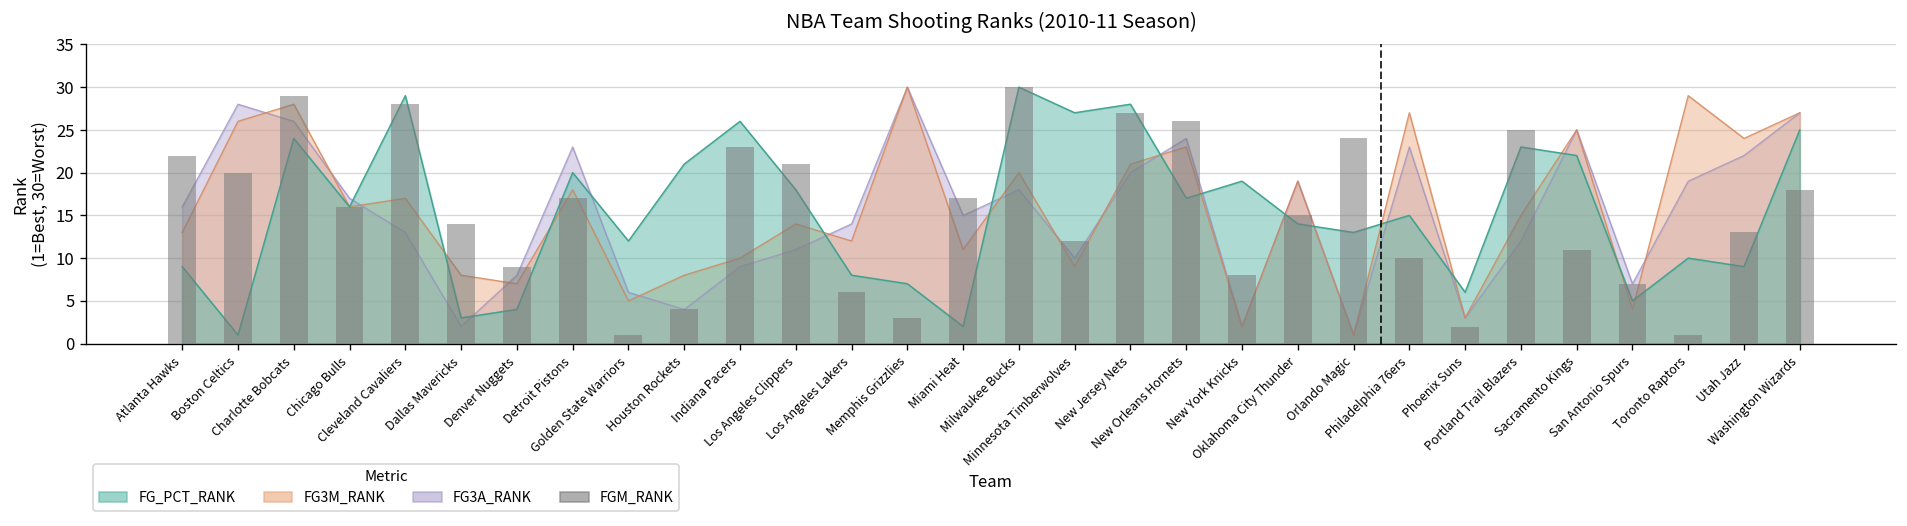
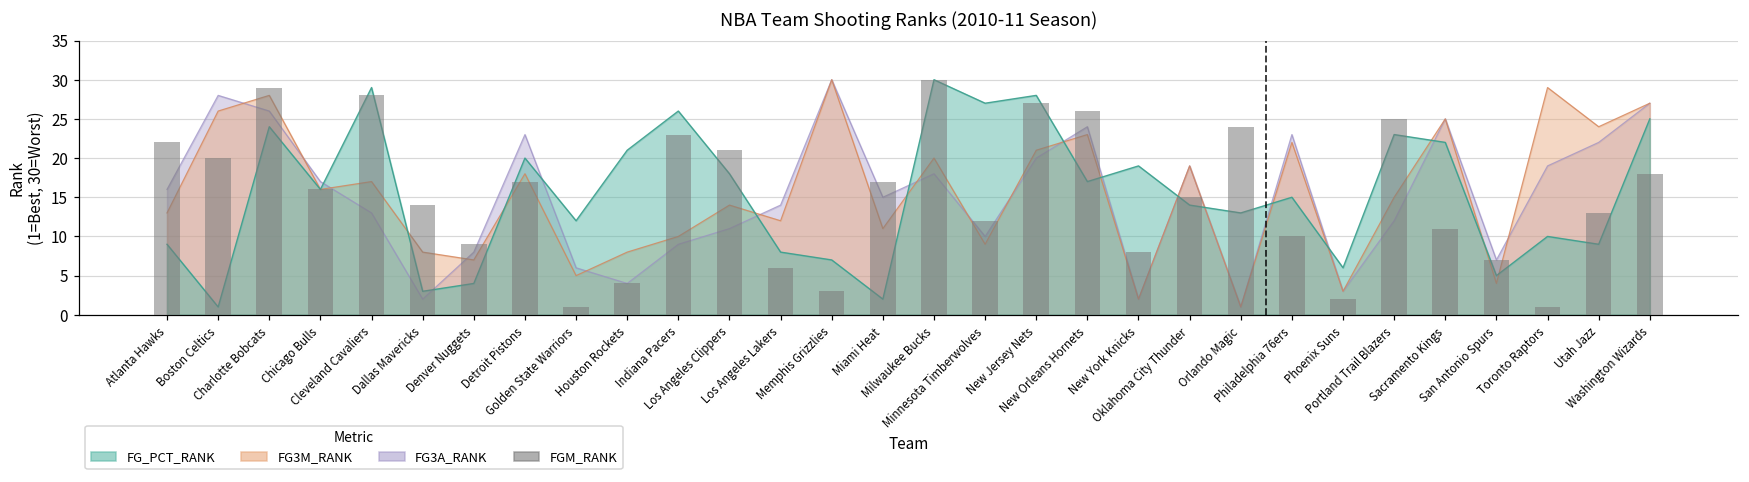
  {
    "FG3A_RANK": {
      "Atlanta Hawks": 16,
      "Boston Celtics": 28,
      "Charlotte Bobcats": 26,
      "Chicago Bulls": 17,
      "Cleveland Cavaliers": 13,
      "Dallas Mavericks": 2,
      "Denver Nuggets": 8,
      "Detroit Pistons": 23,
      "Golden State Warriors": 6,
      "Houston Rockets": 4,
      "Indiana Pacers": 9,
      "Los Angeles Clippers": 11,
      "Los Angeles Lakers": 14,
      "Miami Heat": 15,
      "Milwaukee Bucks": 18,
      "Minnesota Timberwolves": 10,
      "New Jersey Nets": 20,
      "New Orleans Hornets": 24,
      "Philadelphia 76ers": 23,
      "Portland Trail Blazers": 12,
      "San Antonio Spurs": 7,
      "Toronto Raptors": 19,
      "Utah Jazz": 22
    },
    "FGM_RANK": {
      "Atlanta Hawks": 22,
      "Boston Celtics": 20,
      "Charlotte Bobcats": 29,
      "Chicago Bulls": 16,
      "Cleveland Cavaliers": 28,
      "Dallas Mavericks": 14,
      "Denver Nuggets": 9,
      "Detroit Pistons": 17,
      "Golden State Warriors": 1,
      "Houston Rockets": 4,
      "Indiana Pacers": 23,
      "Los Angeles Clippers": 21,
      "Los Angeles Lakers": 6,
      "Memphis Grizzlies": 3,
      "Miami Heat": 17,
      "Milwaukee Bucks": 30,
      "Minnesota Timberwolves": 12,
      "New Jersey Nets": 27,
      "New Orleans Hornets": 26,
      "New York Knicks": 8,
      "Oklahoma City Thunder": 15,
      "Orlando Magic": 24,
      "Philadelphia 76ers": 10,
      "Phoenix Suns": 2,
      "Portland Trail Blazers": 25,
      "Sacramento Kings": 11,
      "San Antonio Spurs": 7,
      "Toronto Raptors": 1,
      "Utah Jazz": 13,
      "Washington Wizards": 18
    },
    "FG3M_RANK": {
      "Atlanta Hawks": 13,
      "Boston Celtics": 26,
      "Charlotte Bobcats": 28,
      "Cleveland Cavaliers": 17,
      "Dallas Mavericks": 8,
      "Denver Nuggets": 7,
      "Detroit Pistons": 18,
      "Golden State Warriors": 5,
      "Houston Rockets": 8,
      "Indiana Pacers": 10,
      "Los Angeles Clippers": 14,
      "Los Angeles Lakers": 12,
      "Miami Heat": 11,
      "Milwaukee Bucks": 20,
      "Minnesota Timberwolves": 9,
      "New Jersey Nets": 21,
      "New Orleans Hornets": 23,
-     "Philadelphia 76ers": 27,
+     "Philadelphia 76ers": 22,
      "Portland Trail Blazers": 15,
      "San Antonio Spurs": 4,
      "Toronto Raptors": 29,
      "Utah Jazz": 24
    },
    "FG_PCT_RANK": {
      "Atlanta Hawks": 9,
      "Boston Celtics": 1,
      "Charlotte Bobcats": 24,
      "Cleveland Cavaliers": 29,
      "Dallas Mavericks": 3,
      "Denver Nuggets": 4,
      "Detroit Pistons": 20,
      "Golden State Warriors": 12,
      "Houston Rockets": 21,
      "Indiana Pacers": 26,
      "Los Angeles Clippers": 18,
      "Los Angeles Lakers": 8,
      "Memphis Grizzlies": 7,
      "Miami Heat": 2,
      "Milwaukee Bucks": 30,
      "Minnesota Timberwolves": 27,
      "New Jersey Nets": 28,
      "New Orleans Hornets": 17,
      "New York Knicks": 19,
      "Oklahoma City Thunder": 14,
      "Orlando Magic": 13,
      "Philadelphia 76ers": 15,
      "Phoenix Suns": 6,
      "Portland Trail Blazers": 23,
      "Sacramento Kings": 22,
      "San Antonio Spurs": 5,
      "Toronto Raptors": 10,
      "Utah Jazz": 9,
      "Washington Wizards": 25
    }
  }
